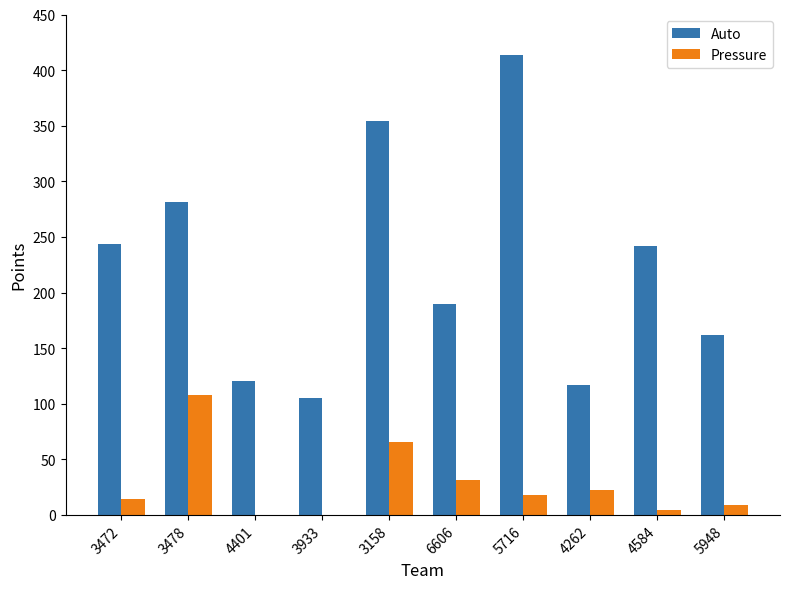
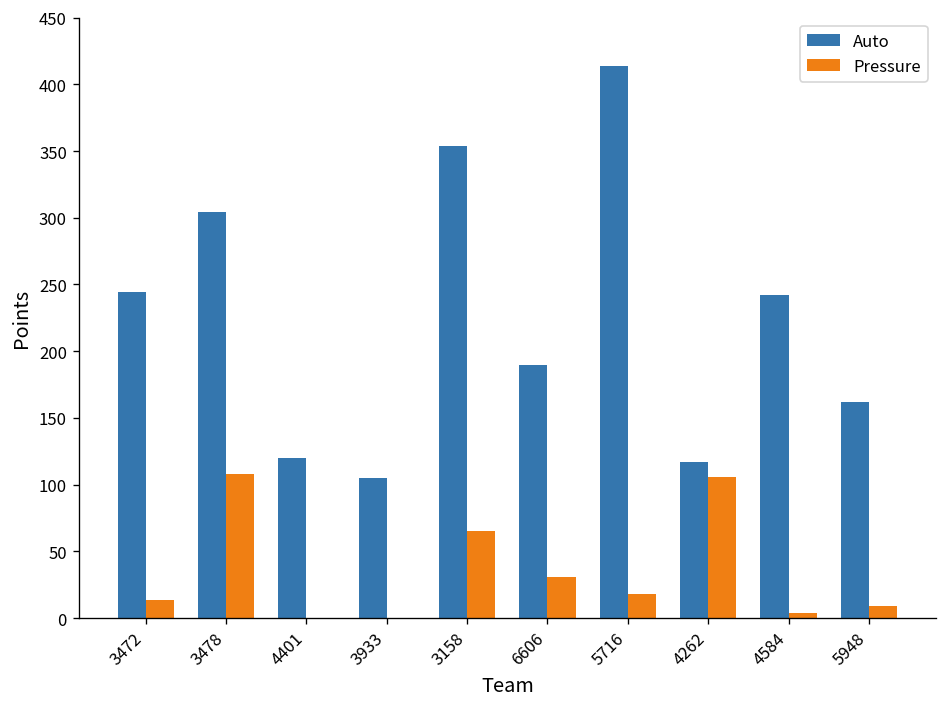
  {
    "Auto": {
      "3472": 244,
-     "3478": 281,
+     "3478": 304,
      "4401": 120,
      "3933": 105,
      "3158": 354,
      "6606": 190,
      "5716": 414,
      "4262": 117,
      "4584": 242,
      "5948": 162
    },
    "Pressure": {
      "3472": 14,
      "3478": 108,
      "4401": 0,
      "3933": 0,
      "3158": 66,
      "6606": 31,
      "5716": 18,
-     "4262": 22,
+     "4262": 106,
      "4584": 4,
      "5948": 9
    }
  }
